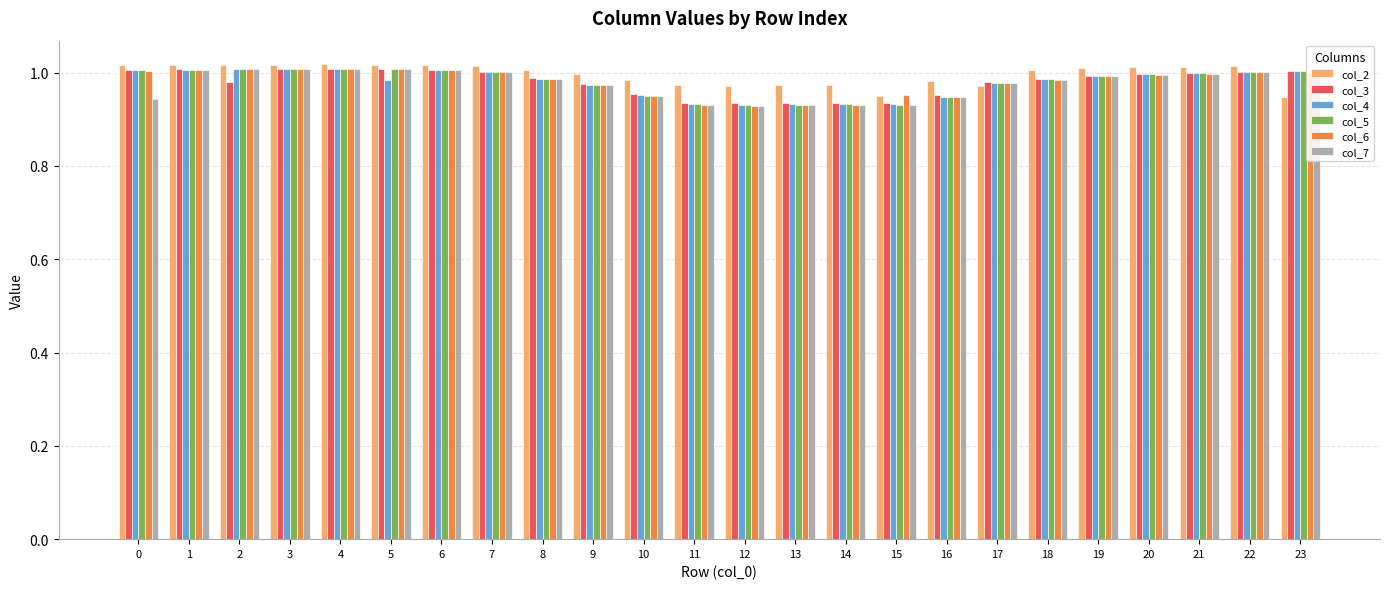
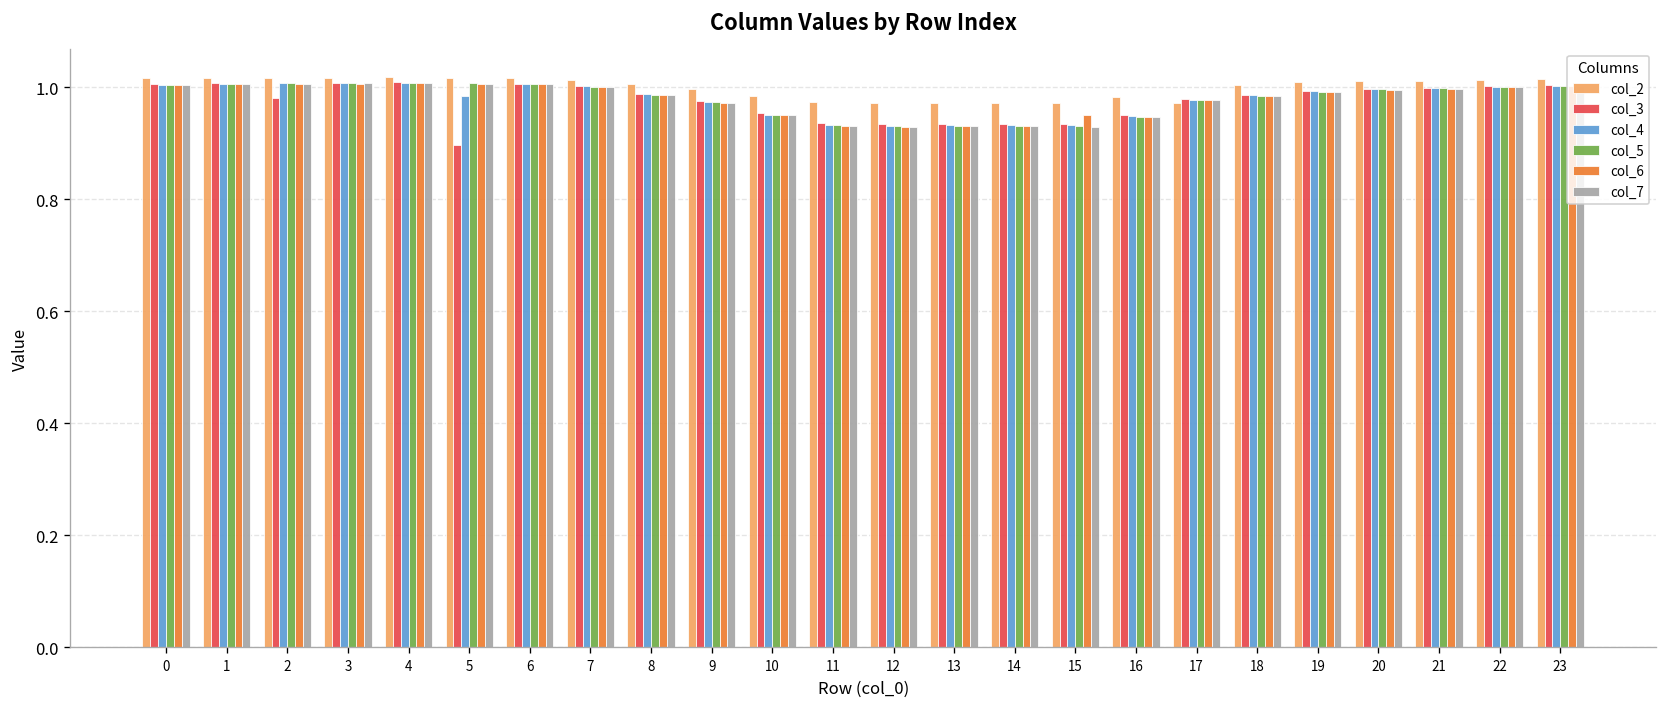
  {
    "col_2": {
      "0": 1.02,
      "1": 1.02,
      "2": 1.02,
      "3": 1.02,
      "4": 1.02,
      "5": 1.02,
      "6": 1.02,
      "7": 1.01,
      "8": 1.01,
      "9": 1.00,
      "10": 0.98,
      "11": 0.97,
      "12": 0.97,
      "13": 0.97,
      "14": 0.97,
-     "15": 0.95,
+     "15": 0.97,
      "16": 0.98,
      "17": 0.97,
      "18": 1.00,
      "19": 1.01,
      "20": 1.01,
      "21": 1.01,
      "22": 1.01,
-     "23": 0.95
+     "23": 1.01
    },
    "col_3": {
      "0": 1.01,
      "1": 1.01,
      "2": 0.98,
      "3": 1.01,
      "4": 1.01,
-     "5": 1.01,
+     "5": 0.90,
      "6": 1.01,
      "7": 1.00,
      "8": 0.99,
      "9": 0.98,
      "10": 0.95,
      "11": 0.94,
      "12": 0.93,
      "13": 0.94,
      "14": 0.94,
      "15": 0.93,
      "16": 0.95,
      "17": 0.98,
      "18": 0.99,
      "19": 0.99,
      "20": 1.00,
      "21": 1.00,
      "22": 1.00,
      "23": 1.00
    },
    "col_4": {
      "0": 1.00,
      "1": 1.01,
      "2": 1.01,
      "3": 1.01,
      "4": 1.01,
      "5": 0.98,
      "6": 1.01,
      "7": 1.00,
      "8": 0.99,
      "9": 0.97,
      "10": 0.95,
      "11": 0.93,
      "12": 0.93,
      "13": 0.93,
      "14": 0.93,
      "15": 0.93,
      "16": 0.95,
      "17": 0.98,
      "18": 0.99,
      "19": 0.99,
      "20": 1.00,
      "21": 1.00,
      "22": 1.00,
      "23": 1.00
    },
    "col_5": {
      "0": 1.00,
      "1": 1.01,
      "2": 1.01,
      "3": 1.01,
      "4": 1.01,
      "5": 1.01,
      "6": 1.01,
      "7": 1.00,
      "8": 0.99,
      "9": 0.97,
      "10": 0.95,
      "11": 0.93,
      "12": 0.93,
      "13": 0.93,
      "14": 0.93,
      "15": 0.93,
      "16": 0.95,
      "17": 0.98,
      "18": 0.99,
      "19": 0.99,
      "20": 1.00,
      "21": 1.00,
      "22": 1.00,
      "23": 1.00
    },
    "col_6": {
      "0": 1.00,
      "1": 1.01,
      "2": 1.01,
      "3": 1.01,
      "4": 1.01,
      "5": 1.01,
      "6": 1.01,
      "7": 1.00,
      "8": 0.99,
      "9": 0.97,
      "10": 0.95,
      "11": 0.93,
      "12": 0.93,
      "13": 0.93,
      "14": 0.93,
      "15": 0.95,
      "16": 0.95,
      "17": 0.98,
      "18": 0.98,
      "19": 0.99,
      "20": 1.00,
      "21": 1.00,
      "22": 1.00
    },
    "col_7": {
-     "0": 0.94,
+     "0": 1.00,
      "1": 1.01,
      "2": 1.01,
      "3": 1.01,
      "4": 1.01,
      "5": 1.01,
      "6": 1.01,
      "7": 1.00,
      "8": 0.99,
      "9": 0.97,
      "10": 0.95,
      "11": 0.93,
      "12": 0.93,
      "13": 0.93,
      "14": 0.93,
      "15": 0.93,
      "16": 0.95,
      "17": 0.98,
      "18": 0.98,
      "19": 0.99,
      "20": 1.00,
      "21": 1.00,
      "22": 1.00
    }
  }
